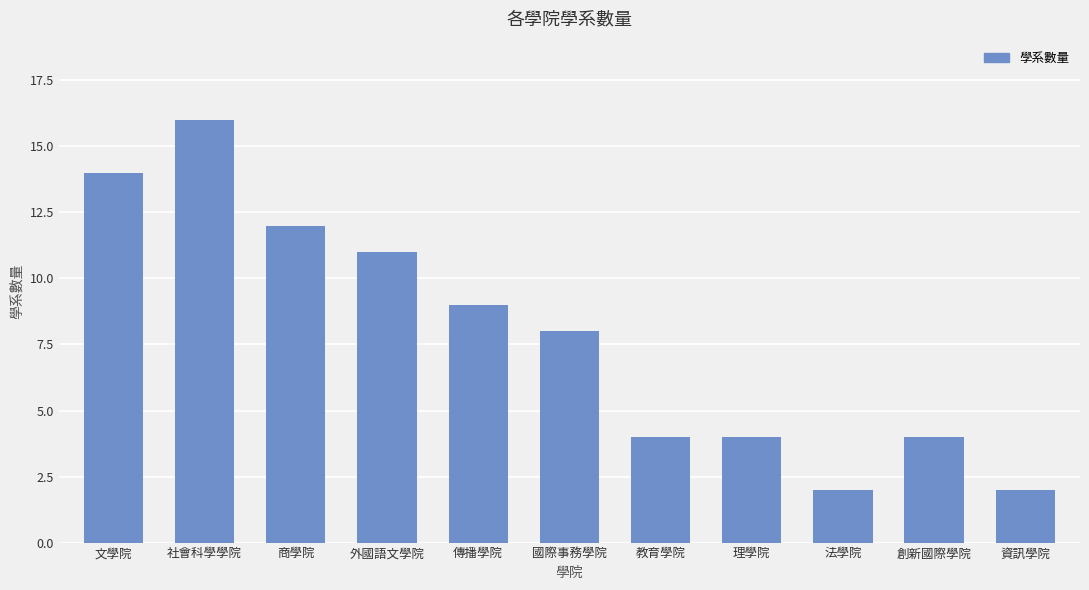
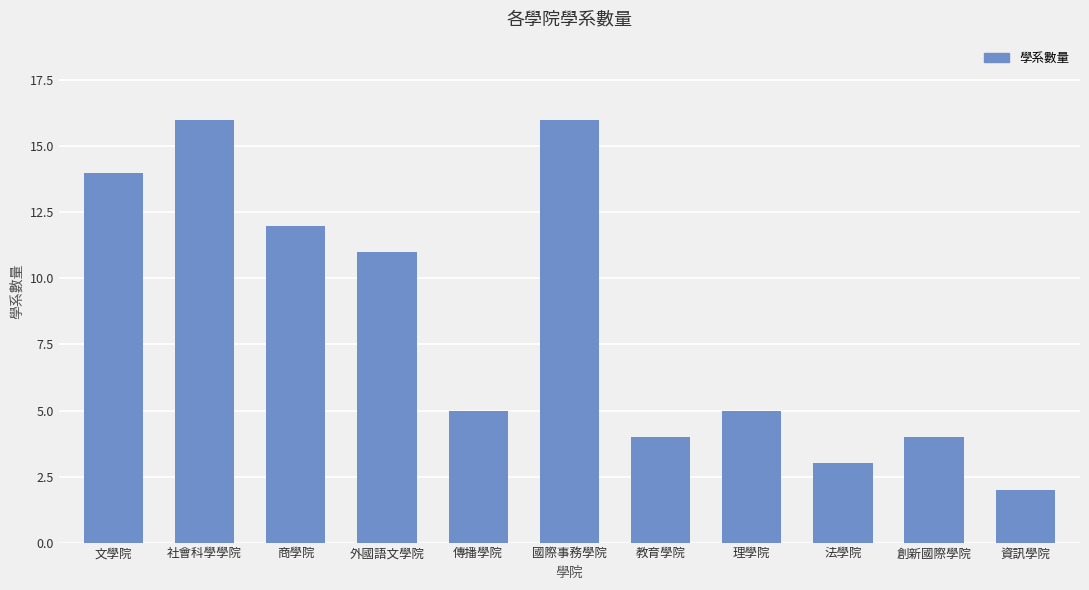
  {
    "文學院": 14,
    "社會科學學院": 16,
    "商學院": 12,
    "外國語文學院": 11,
-   "傳播學院": 9,
-   "國際事務學院": 8,
+   "傳播學院": 5,
+   "國際事務學院": 16,
    "教育學院": 4,
-   "理學院": 4,
-   "法學院": 2,
+   "理學院": 5,
+   "法學院": 3,
    "創新國際學院": 4,
    "資訊學院": 2
  }
